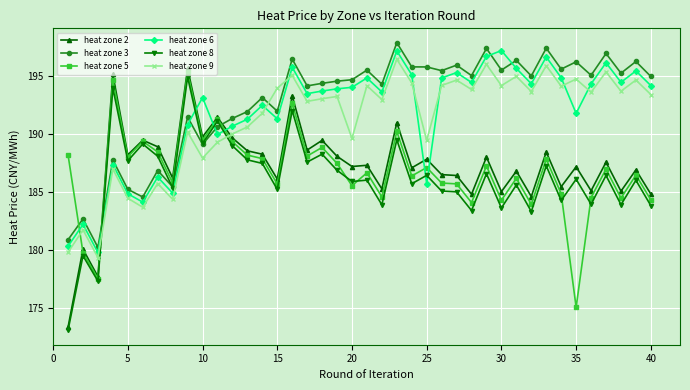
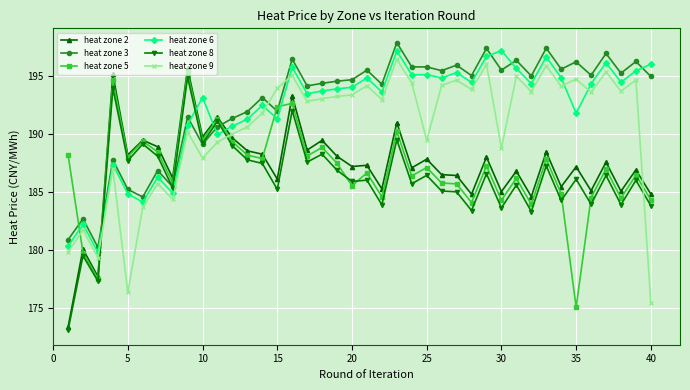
  {
    "heat zone 5": {
      "10": 189.5,
-     "15": 185.7,
+     "15": 192.3,
      "20": 185.5,
      "25": 187.1,
      "30": 184.3,
      "35": 175.1,
      "40": 184.3
    },
    "heat zone 6": {
      "5": 184.9,
      "10": 193.1,
      "15": 191.3,
      "20": 194.0,
-     "25": 185.7,
+     "25": 195.1,
      "30": 197.2,
      "35": 191.8,
-     "40": 194.2
+     "40": 196.0
    },
    "heat zone 9": {
-     "5": 184.5,
+     "5": 176.4,
      "10": 187.9,
      "15": 193.9,
-     "20": 189.6,
+     "20": 193.4,
      "25": 189.5,
-     "30": 194.2,
+     "30": 188.8,
      "35": 194.7,
-     "40": 193.4
+     "40": 175.5
    }
  }
